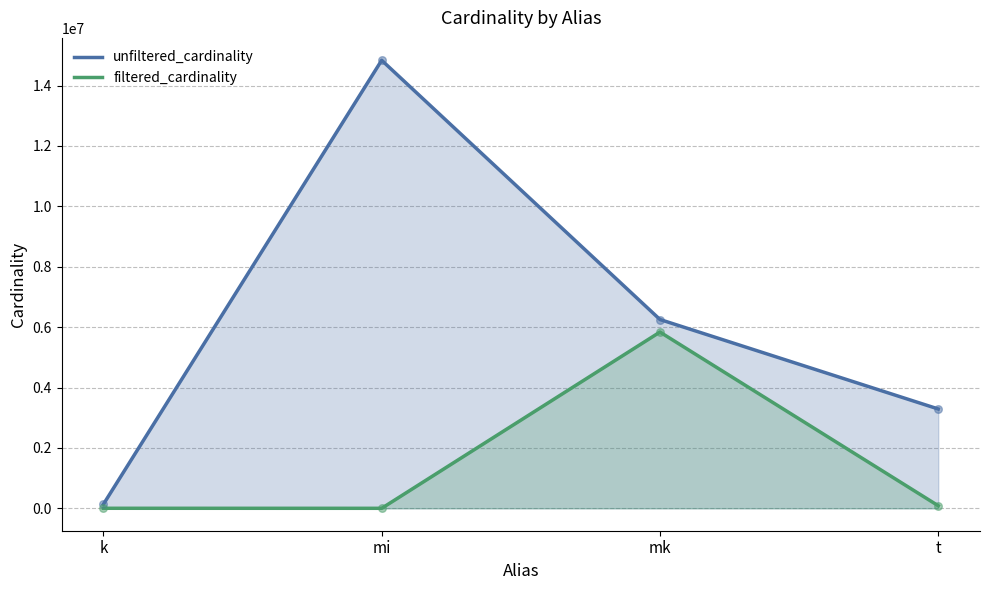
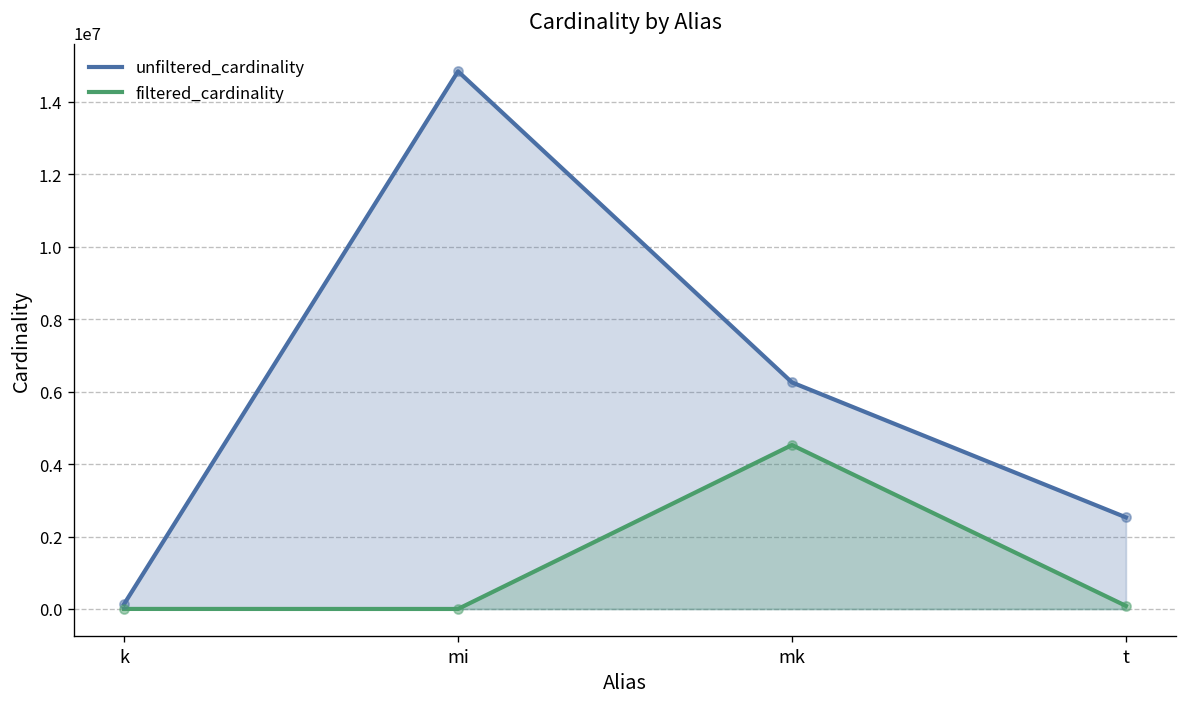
  {
    "unfiltered_cardinality": {
      "k": 100000,
      "mi": 14800000,
      "mk": 6300000,
-     "t": 3300000
+     "t": 2500000
    },
    "filtered_cardinality": {
      "k": 0,
      "mi": 0,
-     "mk": 5800000,
+     "mk": 4500000,
      "t": 100000
    }
  }
